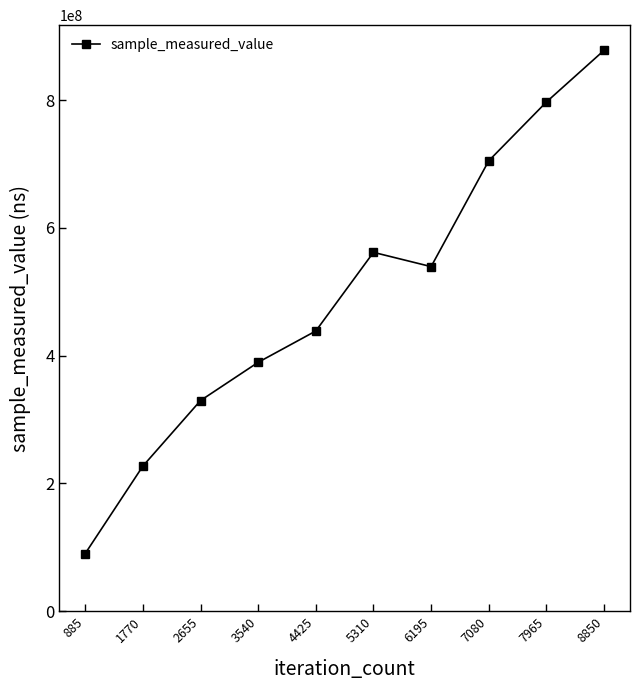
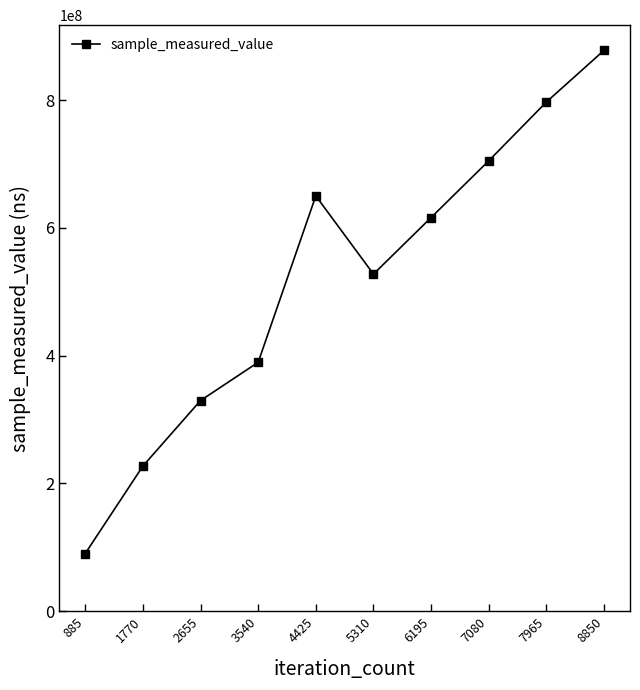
  {
    "885": 90000000,
    "1770": 230000000,
    "2655": 330000000,
    "3540": 390000000,
-   "4425": 440000000,
-   "5310": 560000000,
-   "6195": 540000000,
+   "4425": 650000000,
+   "5310": 530000000,
+   "6195": 620000000,
    "7080": 710000000,
    "7965": 800000000,
    "8850": 880000000
  }
